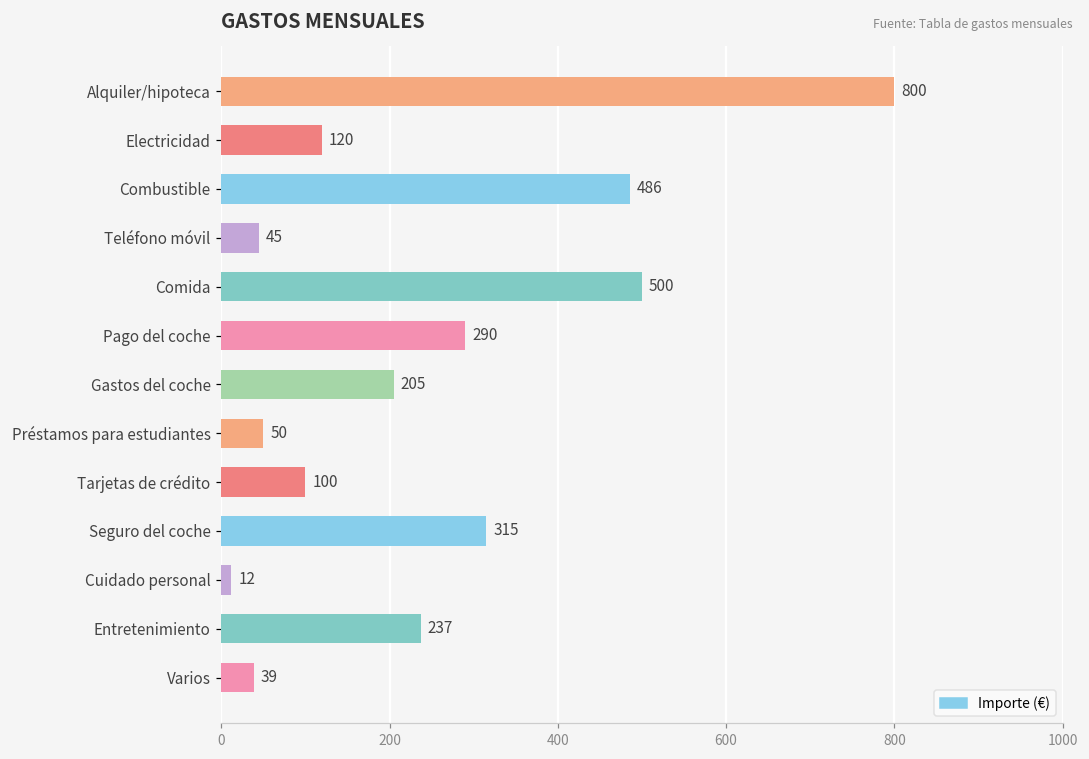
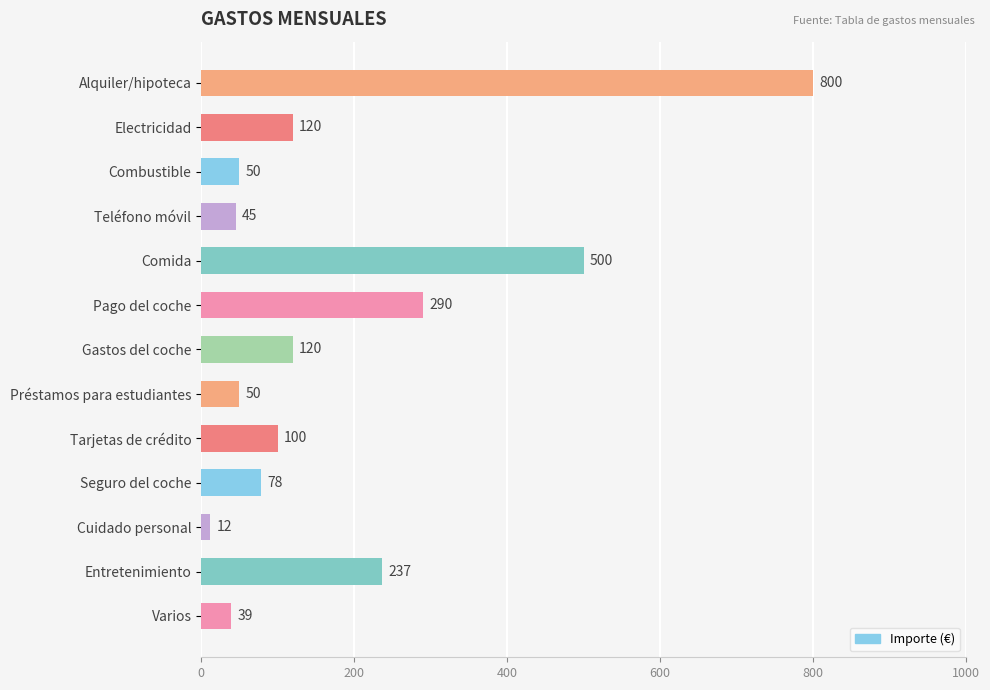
  {
    "Alquiler/hipoteca": 800,
    "Electricidad": 120,
-   "Combustible": 486,
+   "Combustible": 50,
    "Teléfono móvil": 45,
    "Comida": 500,
    "Pago del coche": 290,
-   "Gastos del coche": 205,
+   "Gastos del coche": 120,
    "Préstamos para estudiantes": 50,
    "Tarjetas de crédito": 100,
-   "Seguro del coche": 315,
+   "Seguro del coche": 78,
    "Cuidado personal": 12,
    "Entretenimiento": 237,
    "Varios": 39
  }
